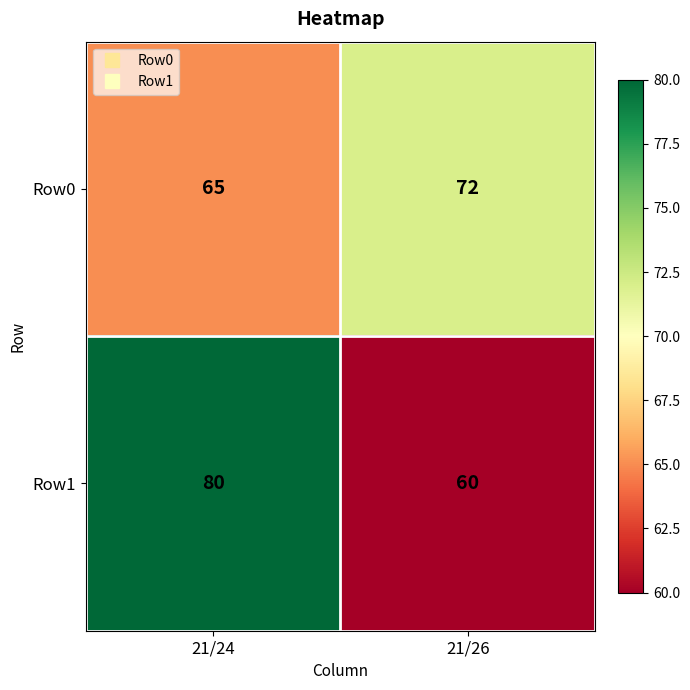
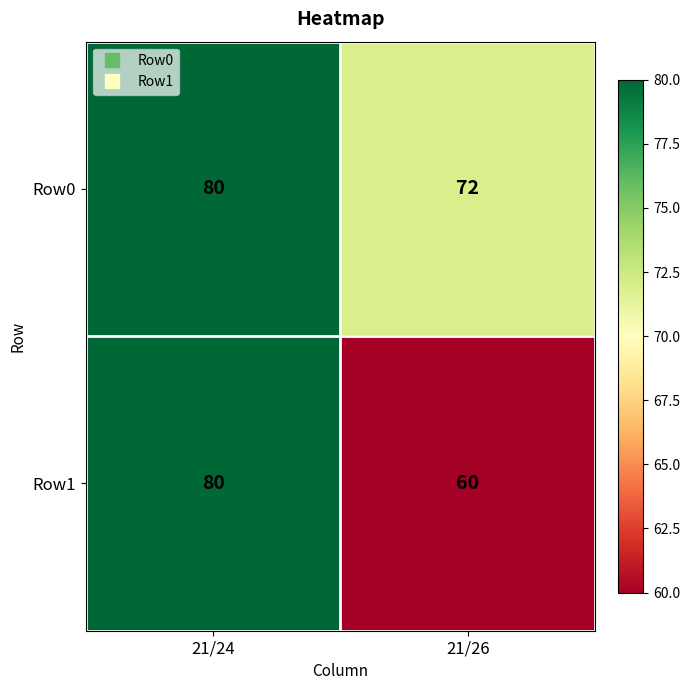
  {
    "Row0": {
-     "21/24": 65,
+     "21/24": 80,
      "21/26": 72
    },
    "Row1": {
      "21/24": 80,
      "21/26": 60
    }
  }
